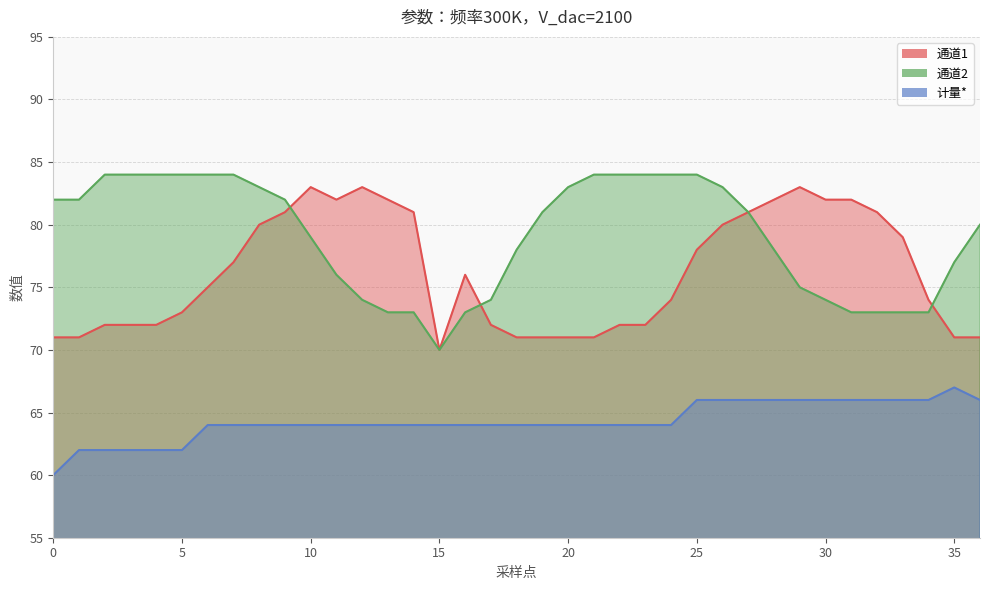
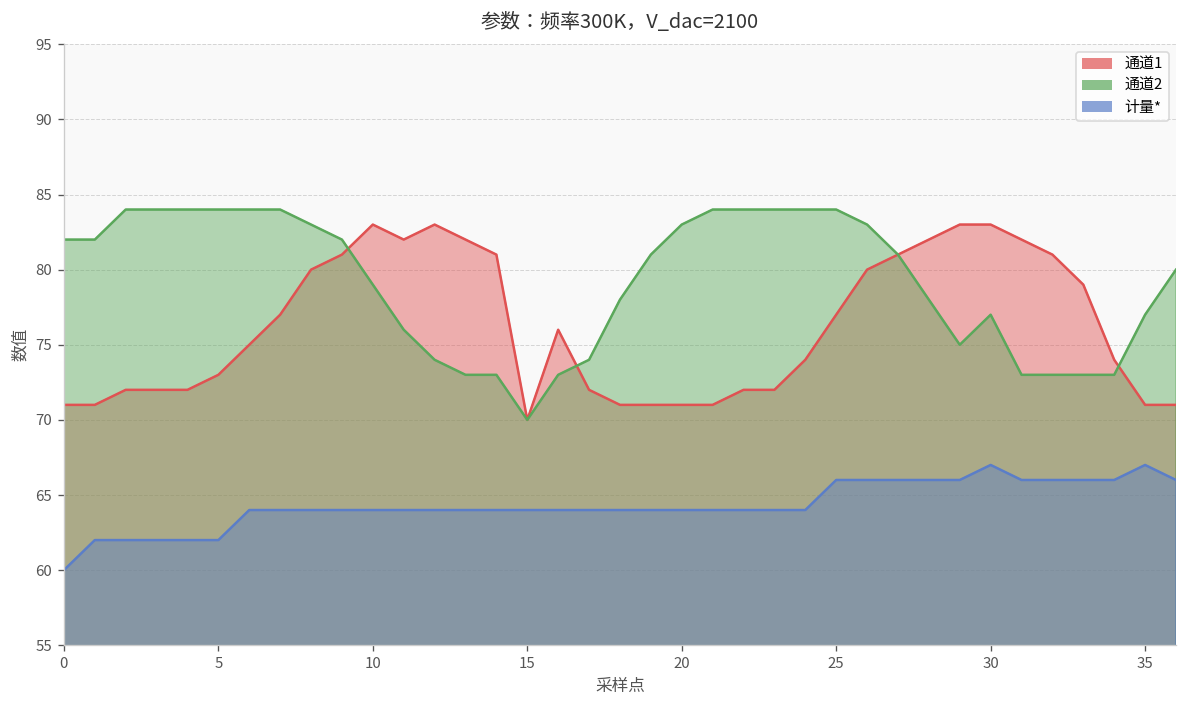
  {
    "通道1": {
      "0": 71,
      "5": 73,
      "10": 83,
      "20": 71,
-     "25": 78,
-     "30": 82,
+     "25": 77,
+     "30": 83,
      "35": 71
    },
    "通道2": {
      "0": 82,
      "5": 84,
      "10": 79,
      "20": 83,
      "25": 84,
-     "30": 74,
+     "30": 77,
      "35": 77
    },
    "计量*": {
      "0": 60,
      "5": 62,
      "10": 64,
      "15": 64,
      "20": 64,
      "25": 66,
-     "30": 66,
+     "30": 67,
      "35": 67
    }
  }
